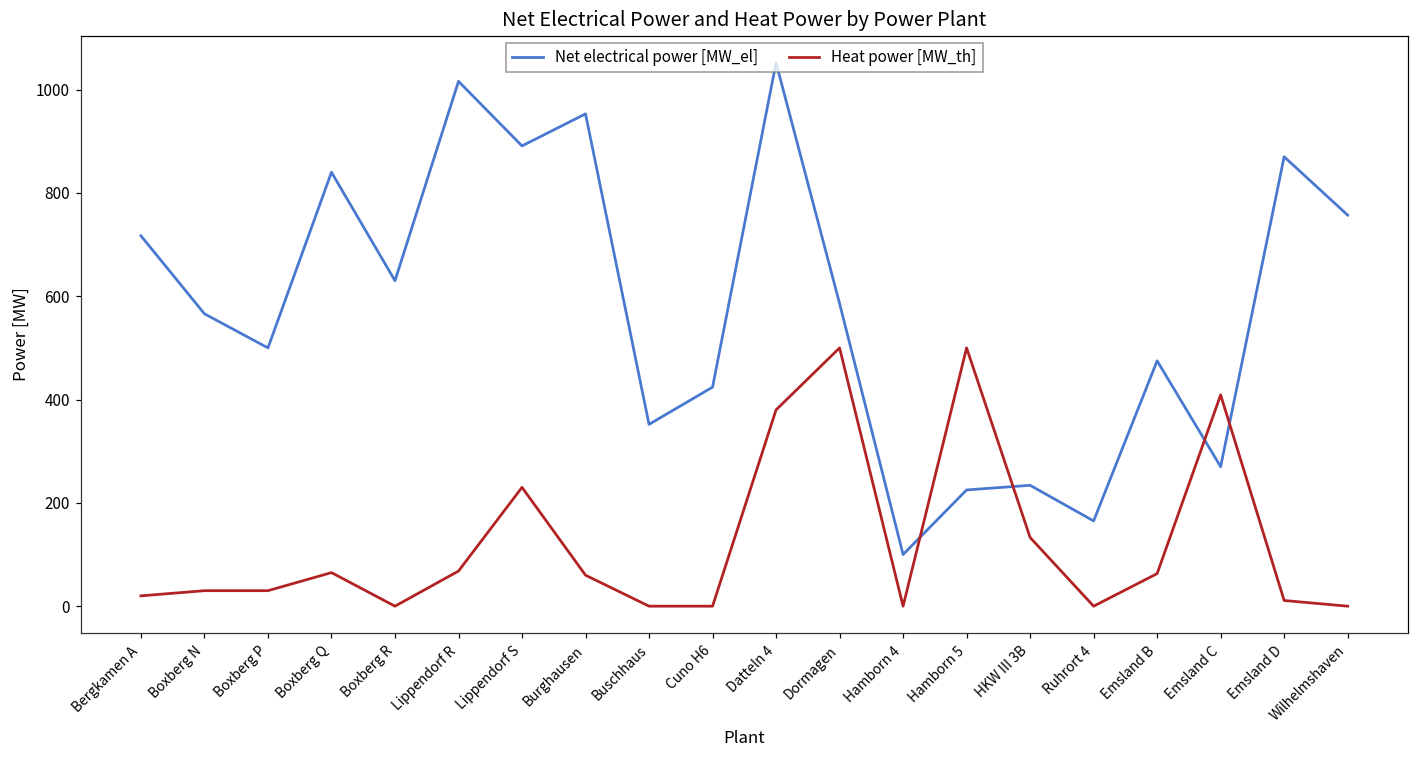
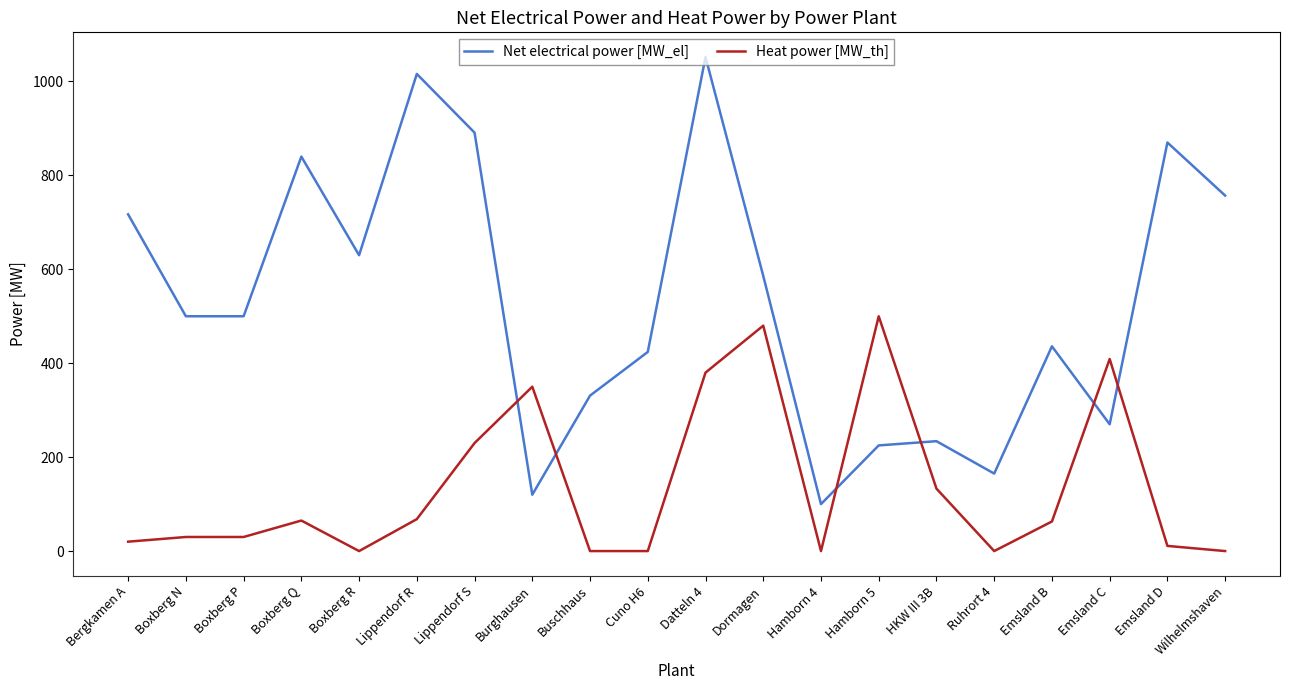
  {
    "Net electrical power [MW_el]": {
      "Bergkamen A": 720,
-     "Boxberg N": 570,
+     "Boxberg N": 500,
      "Boxberg P": 500,
      "Boxberg Q": 840,
      "Boxberg R": 630,
      "Lippendorf R": 1020,
      "Lippendorf S": 890,
-     "Burghausen": 950,
-     "Buschhaus": 350,
+     "Burghausen": 120,
+     "Buschhaus": 330,
      "Cuno H6": 420,
      "Dormagen": 590,
      "Hamborn 4": 100,
      "Hamborn 5": 230,
      "HKW III 3B": 230,
      "Ruhrort 4": 170,
-     "Emsland B": 480,
+     "Emsland B": 440,
      "Emsland C": 270,
      "Emsland D": 870,
      "Wilhelmshaven": 760
    },
    "Heat power [MW_th]": {
      "Bergkamen A": 20,
      "Boxberg N": 30,
      "Boxberg P": 30,
      "Boxberg Q": 70,
      "Boxberg R": 0,
      "Lippendorf R": 70,
      "Lippendorf S": 230,
-     "Burghausen": 60,
+     "Burghausen": 350,
      "Buschhaus": 0,
      "Cuno H6": 0,
      "Datteln 4": 380,
-     "Dormagen": 500,
+     "Dormagen": 480,
      "Hamborn 4": 0,
      "Hamborn 5": 500,
      "HKW III 3B": 130,
      "Ruhrort 4": 0,
      "Emsland B": 60,
      "Emsland C": 410,
      "Emsland D": 10,
      "Wilhelmshaven": 0
    }
  }
